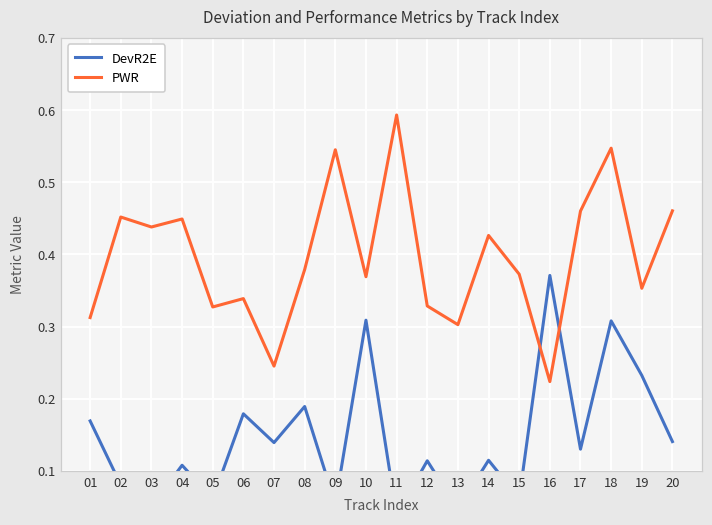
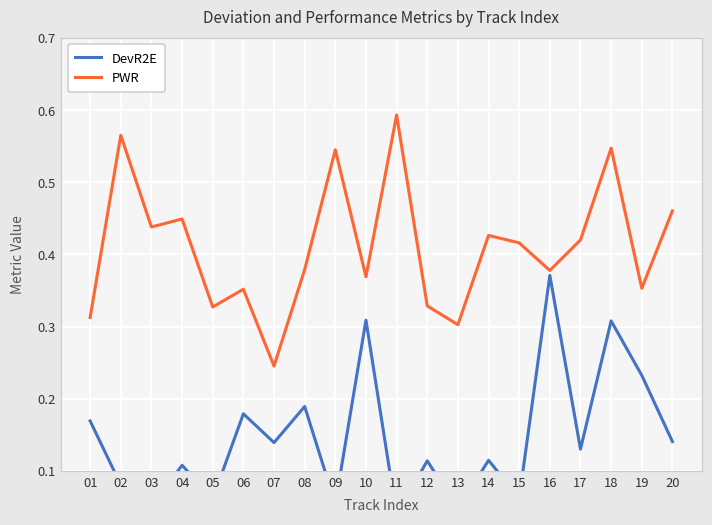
  {
    "DevR2E": {
      "01": 0.17,
      "04": 0.11,
      "06": 0.18,
      "07": 0.14,
      "08": 0.19,
      "10": 0.31,
      "12": 0.11,
      "14": 0.11,
      "16": 0.37,
      "17": 0.13,
      "18": 0.31,
      "19": 0.23,
      "20": 0.14
    },
    "PWR": {
      "01": 0.31,
-     "02": 0.45,
+     "02": 0.57,
      "03": 0.44,
      "04": 0.45,
      "05": 0.33,
-     "06": 0.34,
+     "06": 0.35,
      "07": 0.25,
      "08": 0.38,
      "09": 0.54,
      "10": 0.37,
      "11": 0.59,
      "12": 0.33,
      "13": 0.30,
      "14": 0.43,
-     "15": 0.37,
-     "16": 0.22,
-     "17": 0.46,
+     "15": 0.42,
+     "16": 0.38,
+     "17": 0.42,
      "18": 0.55,
      "19": 0.35,
      "20": 0.46
    }
  }
